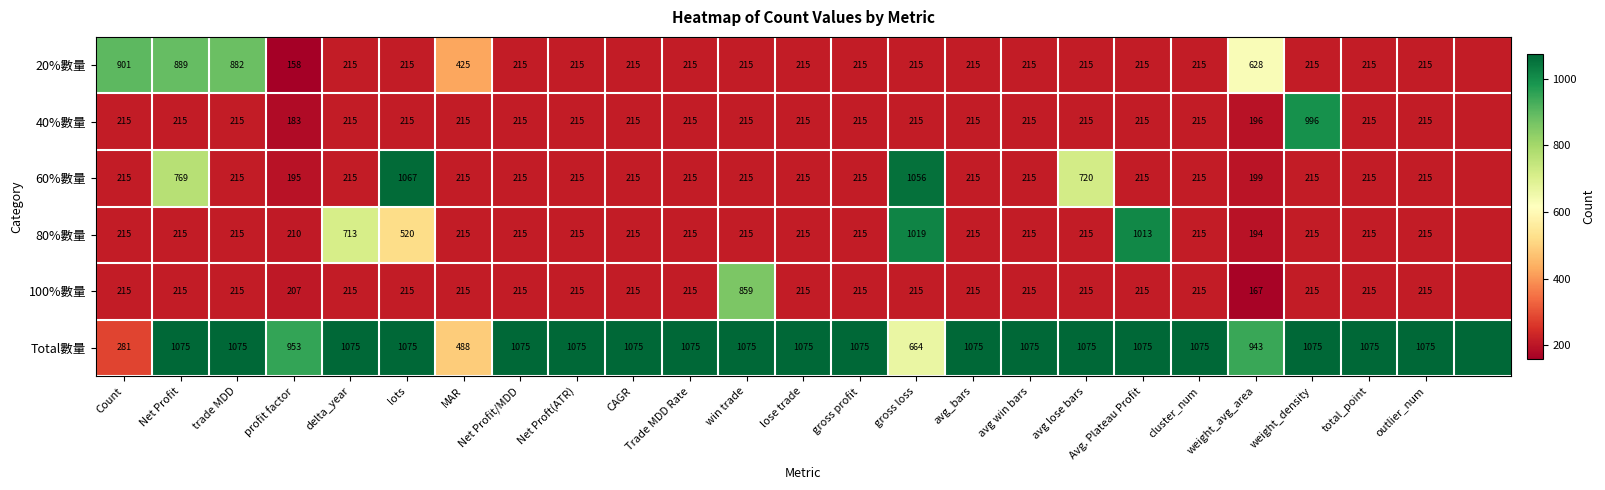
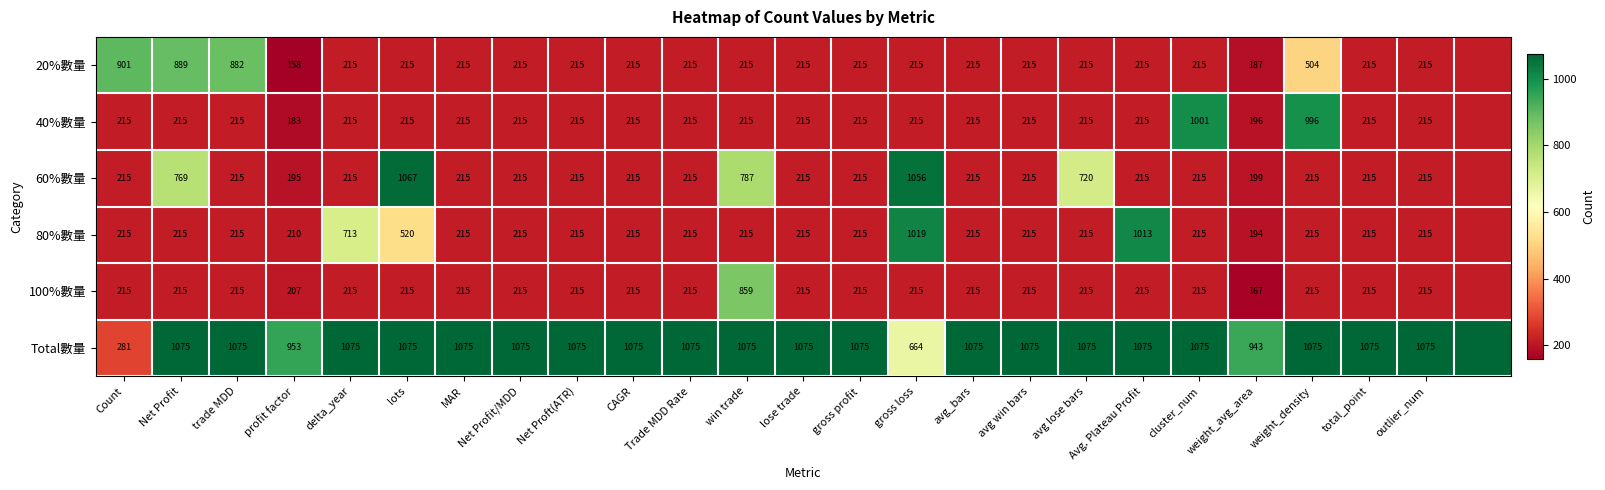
  {
    "20%數量": {
      "Count": 901,
      "Net Profit": 889,
      "trade MDD": 882,
      "profit factor": 158,
      "delta_year": 215,
      "lots": 215,
-     "MAR": 425,
+     "MAR": 215,
      "Net Profit/MDD": 215,
      "Net Proft(ATR)": 215,
      "CAGR": 215,
      "Trade MDD Rate": 215,
      "win trade": 215,
      "lose trade": 215,
      "gross profit": 215,
      "gross loss": 215,
      "avg_bars": 215,
      "avg win bars": 215,
      "avg lose bars": 215,
      "Avg. Plateau Profit": 215,
      "cluster_num": 215,
-     "weight_avg_area": 628,
-     "weight_density": 215,
+     "weight_avg_area": 187,
+     "weight_density": 504,
      "total_point": 215,
      "outlier_num": 215
    },
    "40%數量": {
      "Count": 215,
      "Net Profit": 215,
      "trade MDD": 215,
      "profit factor": 183,
      "delta_year": 215,
      "lots": 215,
      "MAR": 215,
      "Net Profit/MDD": 215,
      "Net Proft(ATR)": 215,
      "CAGR": 215,
      "Trade MDD Rate": 215,
      "win trade": 215,
      "lose trade": 215,
      "gross profit": 215,
      "gross loss": 215,
      "avg_bars": 215,
      "avg win bars": 215,
      "avg lose bars": 215,
      "Avg. Plateau Profit": 215,
-     "cluster_num": 215,
+     "cluster_num": 1001,
      "weight_avg_area": 196,
      "weight_density": 996,
      "total_point": 215,
      "outlier_num": 215
    },
    "60%數量": {
      "Count": 215,
      "Net Profit": 769,
      "trade MDD": 215,
      "profit factor": 195,
      "delta_year": 215,
      "lots": 1067,
      "MAR": 215,
      "Net Profit/MDD": 215,
      "Net Proft(ATR)": 215,
      "CAGR": 215,
      "Trade MDD Rate": 215,
-     "win trade": 215,
+     "win trade": 787,
      "lose trade": 215,
      "gross profit": 215,
      "gross loss": 1056,
      "avg_bars": 215,
      "avg win bars": 215,
      "avg lose bars": 720,
      "Avg. Plateau Profit": 215,
      "cluster_num": 215,
      "weight_avg_area": 199,
      "weight_density": 215,
      "total_point": 215,
      "outlier_num": 215
    },
    "80%數量": {
      "Count": 215,
      "Net Profit": 215,
      "trade MDD": 215,
      "profit factor": 210,
      "delta_year": 713,
      "lots": 520,
      "MAR": 215,
      "Net Profit/MDD": 215,
      "Net Proft(ATR)": 215,
      "CAGR": 215,
      "Trade MDD Rate": 215,
      "win trade": 215,
      "lose trade": 215,
      "gross profit": 215,
      "gross loss": 1019,
      "avg_bars": 215,
      "avg win bars": 215,
      "avg lose bars": 215,
      "Avg. Plateau Profit": 1013,
      "cluster_num": 215,
      "weight_avg_area": 194,
      "weight_density": 215,
      "total_point": 215,
      "outlier_num": 215
    },
    "100%數量": {
      "Count": 215,
      "Net Profit": 215,
      "trade MDD": 215,
      "profit factor": 207,
      "delta_year": 215,
      "lots": 215,
      "MAR": 215,
      "Net Profit/MDD": 215,
      "Net Proft(ATR)": 215,
      "CAGR": 215,
      "Trade MDD Rate": 215,
      "win trade": 859,
      "lose trade": 215,
      "gross profit": 215,
      "gross loss": 215,
      "avg_bars": 215,
      "avg win bars": 215,
      "avg lose bars": 215,
      "Avg. Plateau Profit": 215,
      "cluster_num": 215,
      "weight_avg_area": 167,
      "weight_density": 215,
      "total_point": 215,
      "outlier_num": 215
    },
    "Total數量": {
      "Count": 281,
      "Net Profit": 1075,
      "trade MDD": 1075,
      "profit factor": 953,
      "delta_year": 1075,
      "lots": 1075,
-     "MAR": 488,
+     "MAR": 1075,
      "Net Profit/MDD": 1075,
      "Net Proft(ATR)": 1075,
      "CAGR": 1075,
      "Trade MDD Rate": 1075,
      "win trade": 1075,
      "lose trade": 1075,
      "gross profit": 1075,
      "gross loss": 664,
      "avg_bars": 1075,
      "avg win bars": 1075,
      "avg lose bars": 1075,
      "Avg. Plateau Profit": 1075,
      "cluster_num": 1075,
      "weight_avg_area": 943,
      "weight_density": 1075,
      "total_point": 1075,
      "outlier_num": 1075
    }
  }
